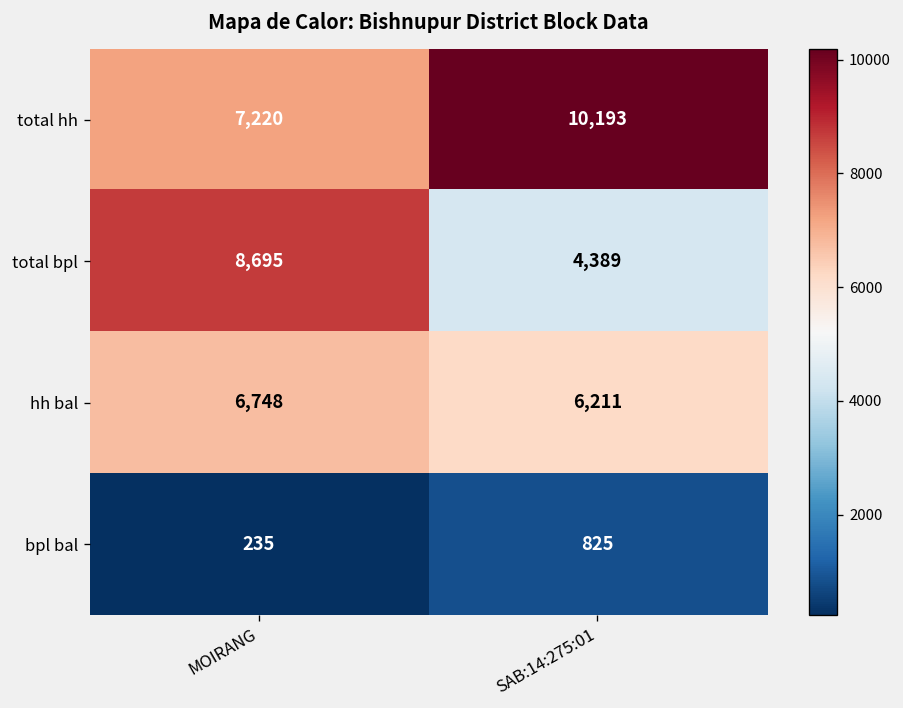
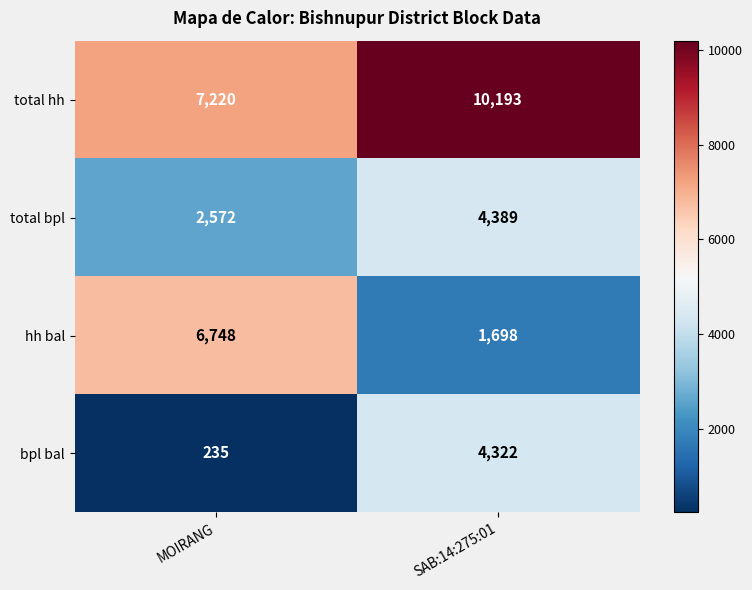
  {
    "total hh": {
      "MOIRANG": "7,220",
      "SAB:14:275:01": "10,193"
    },
    "total bpl": {
-     "MOIRANG": "8,695",
+     "MOIRANG": "2,572",
      "SAB:14:275:01": "4,389"
    },
    "hh bal": {
      "MOIRANG": "6,748",
-     "SAB:14:275:01": "6,211"
+     "SAB:14:275:01": "1,698"
    },
    "bpl bal": {
      "MOIRANG": "235",
-     "SAB:14:275:01": "825"
+     "SAB:14:275:01": "4,322"
    }
  }
